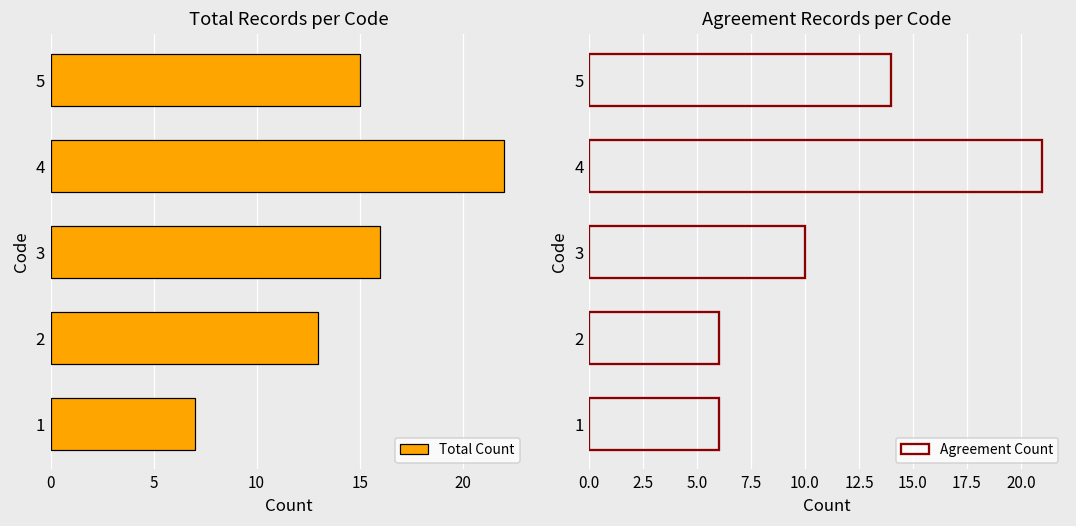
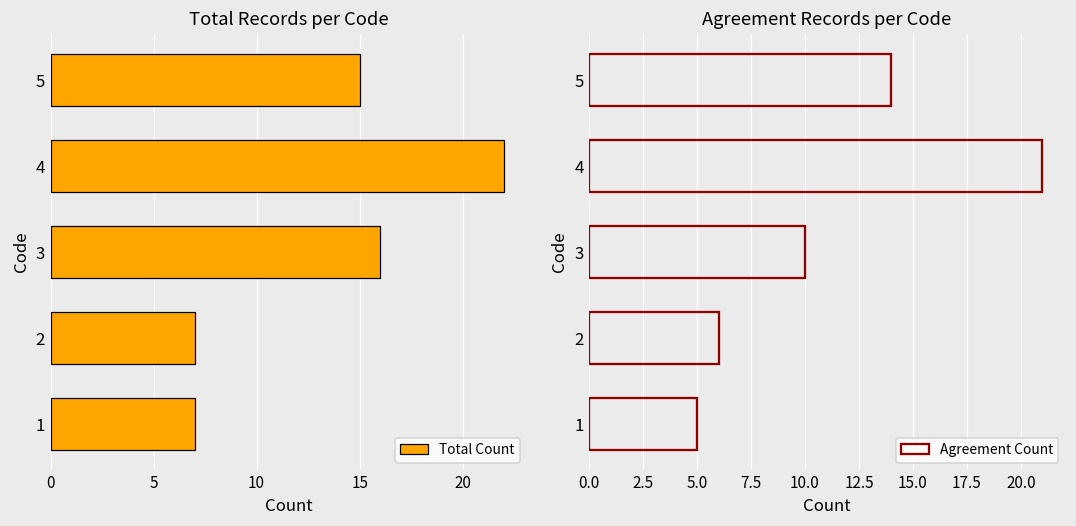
  {
    "Total Records per Code": {
      "5": 15,
      "4": 22,
      "3": 16,
-     "2": 13,
+     "2": 7,
      "1": 7
    },
    "Agreement Records per Code": {
      "5": 14,
      "4": 21,
      "3": 10,
      "2": 6,
-     "1": 6
+     "1": 5
    }
  }
